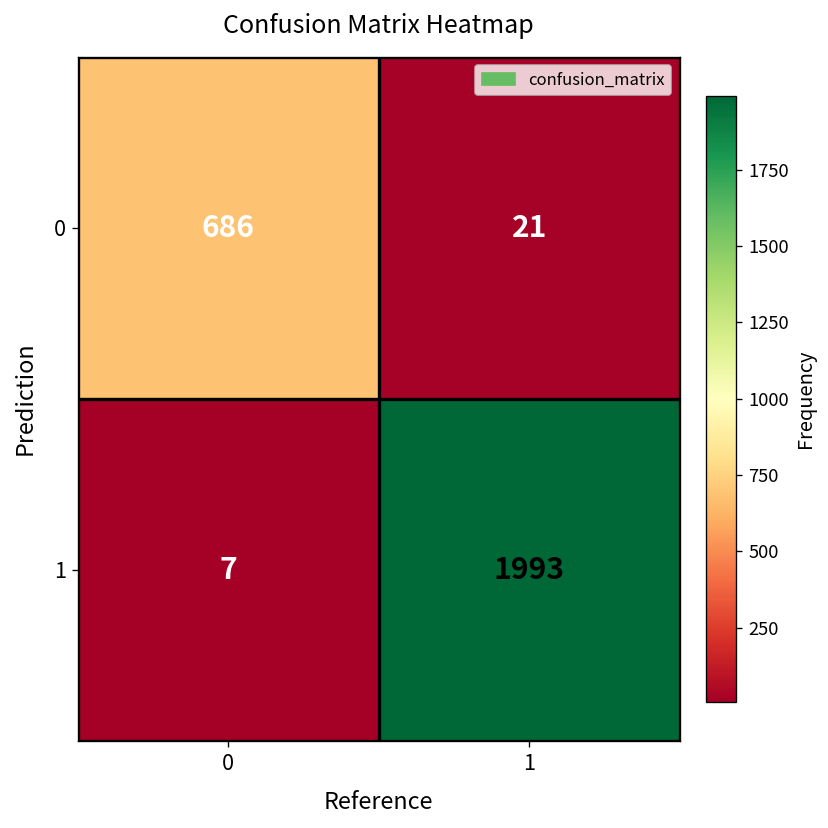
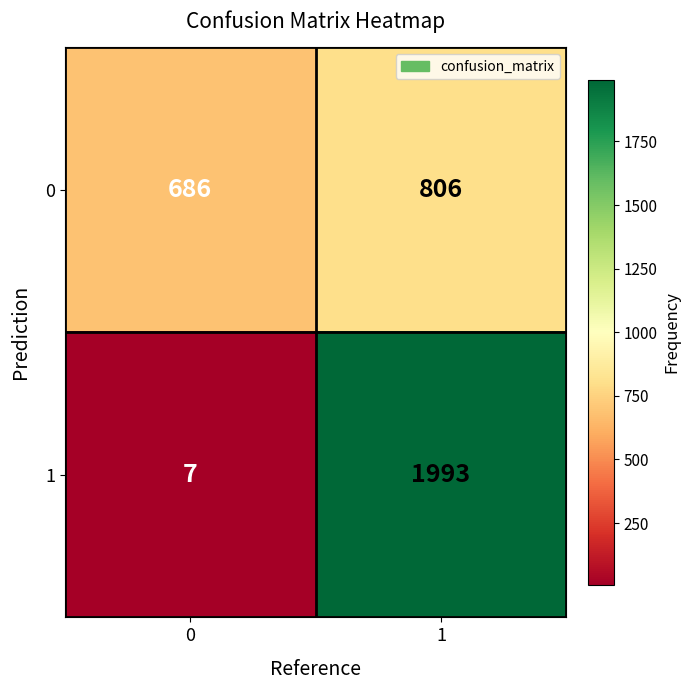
  {
    "0": {
      "0": 686,
-     "1": 21
+     "1": 806
    },
    "1": {
      "0": 7,
      "1": 1993
    }
  }
